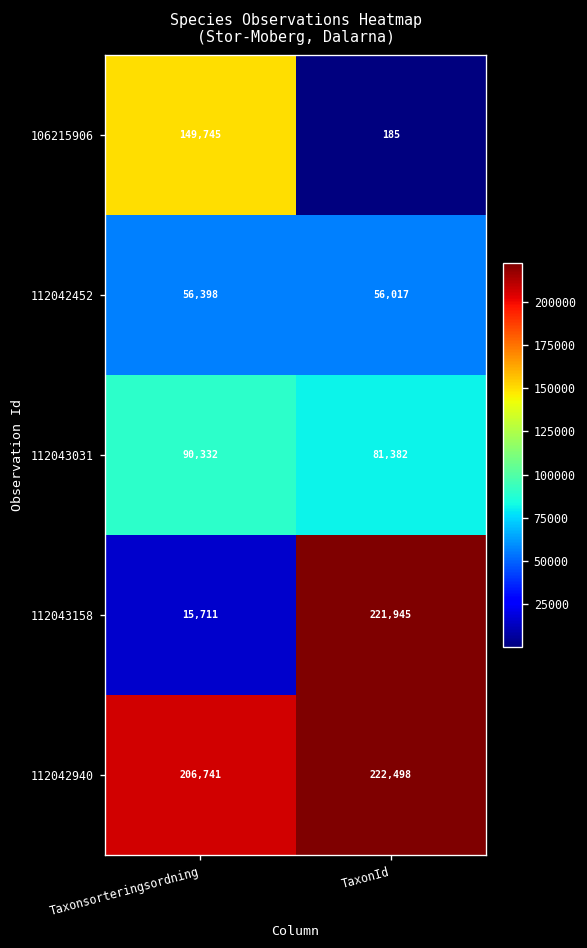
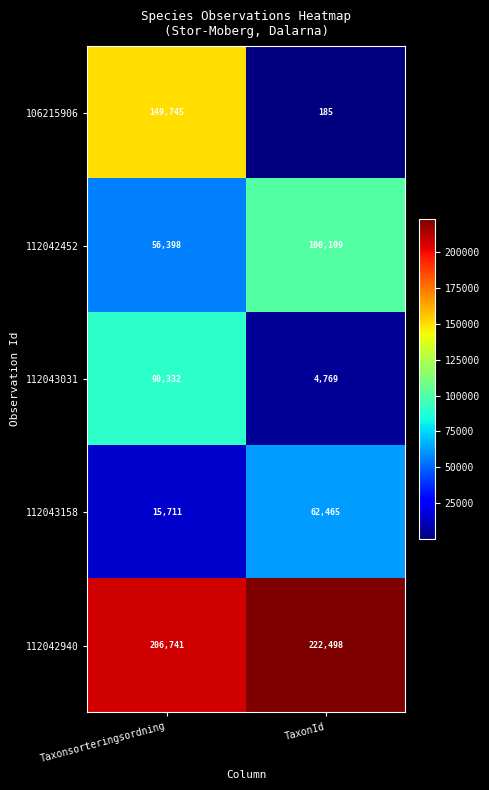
  {
    "106215906": {
      "Taxonsorteringsordning": "149,745",
      "TaxonId": "185"
    },
    "112042452": {
      "Taxonsorteringsordning": "56,398",
-     "TaxonId": "56,017"
+     "TaxonId": "100,109"
    },
    "112043031": {
      "Taxonsorteringsordning": "90,332",
-     "TaxonId": "81,382"
+     "TaxonId": "4,769"
    },
    "112043158": {
      "Taxonsorteringsordning": "15,711",
-     "TaxonId": "221,945"
+     "TaxonId": "62,465"
    },
    "112042940": {
      "Taxonsorteringsordning": "206,741",
      "TaxonId": "222,498"
    }
  }
